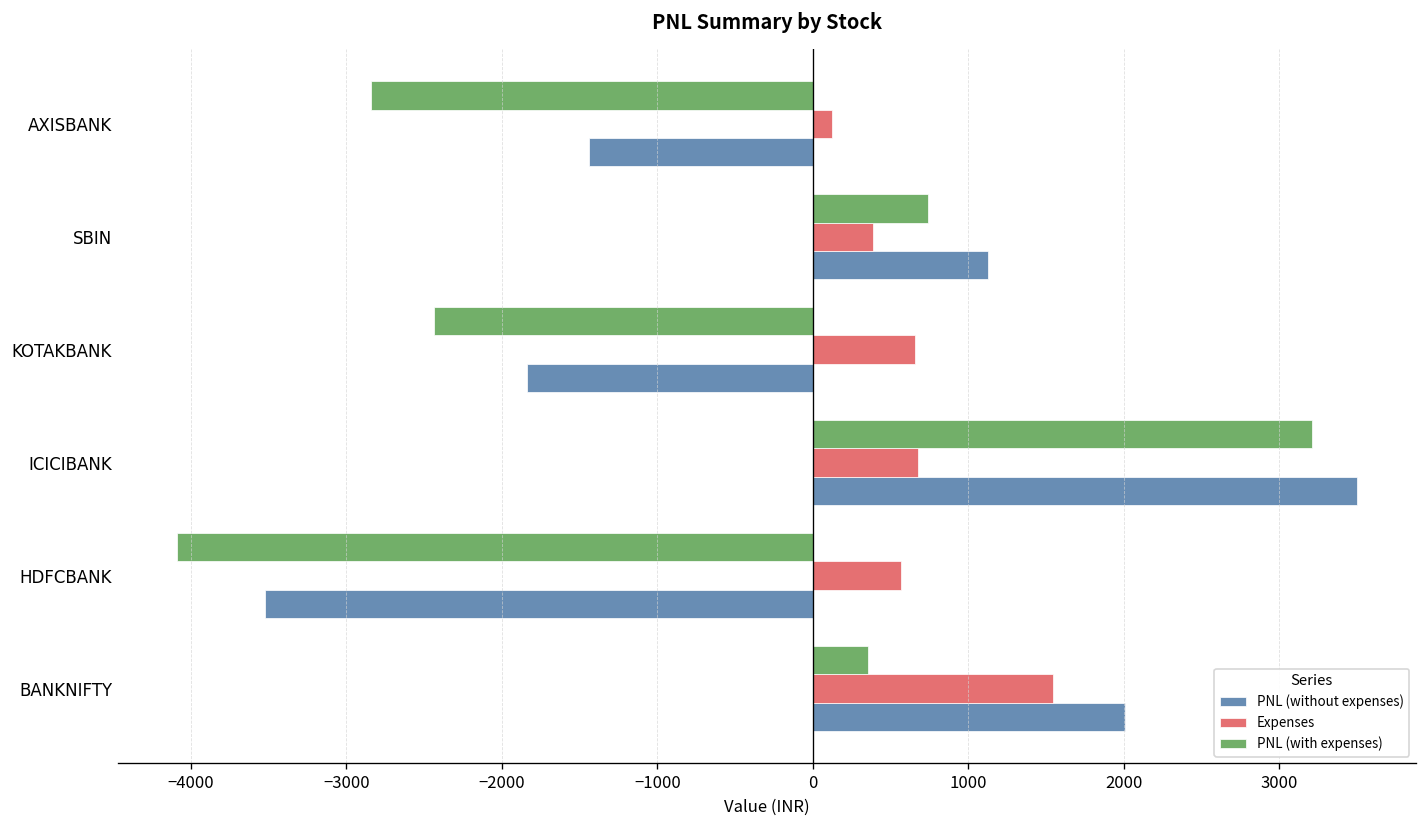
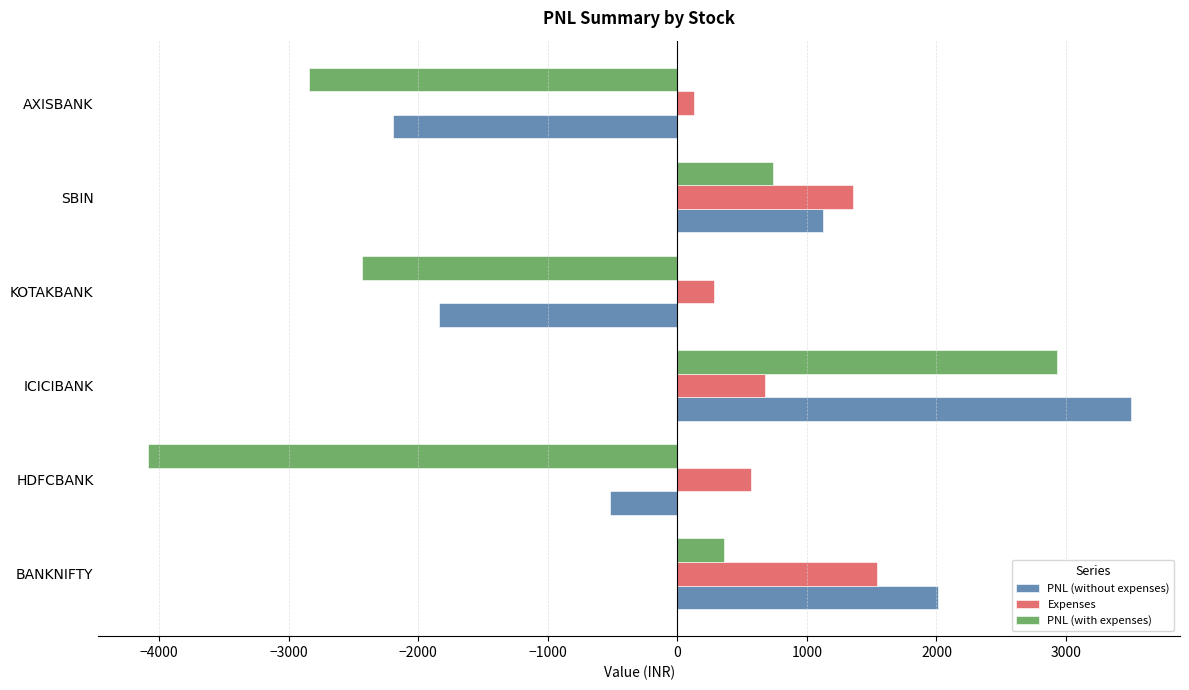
  {
    "PNL (without expenses)": {
-     "AXISBANK": -1440,
+     "AXISBANK": -2190,
      "SBIN": 1130,
      "KOTAKBANK": -1840,
      "ICICIBANK": 3500,
-     "HDFCBANK": -3520,
+     "HDFCBANK": -520,
      "BANKNIFTY": 2010
    },
    "Expenses": {
      "AXISBANK": 130,
-     "SBIN": 390,
-     "KOTAKBANK": 660,
+     "SBIN": 1350,
+     "KOTAKBANK": 280,
      "ICICIBANK": 680,
      "HDFCBANK": 570,
      "BANKNIFTY": 1540
    },
    "PNL (with expenses)": {
      "AXISBANK": -2840,
      "SBIN": 740,
      "KOTAKBANK": -2440,
-     "ICICIBANK": 3210,
+     "ICICIBANK": 2930,
      "HDFCBANK": -4090,
      "BANKNIFTY": 360
    }
  }
